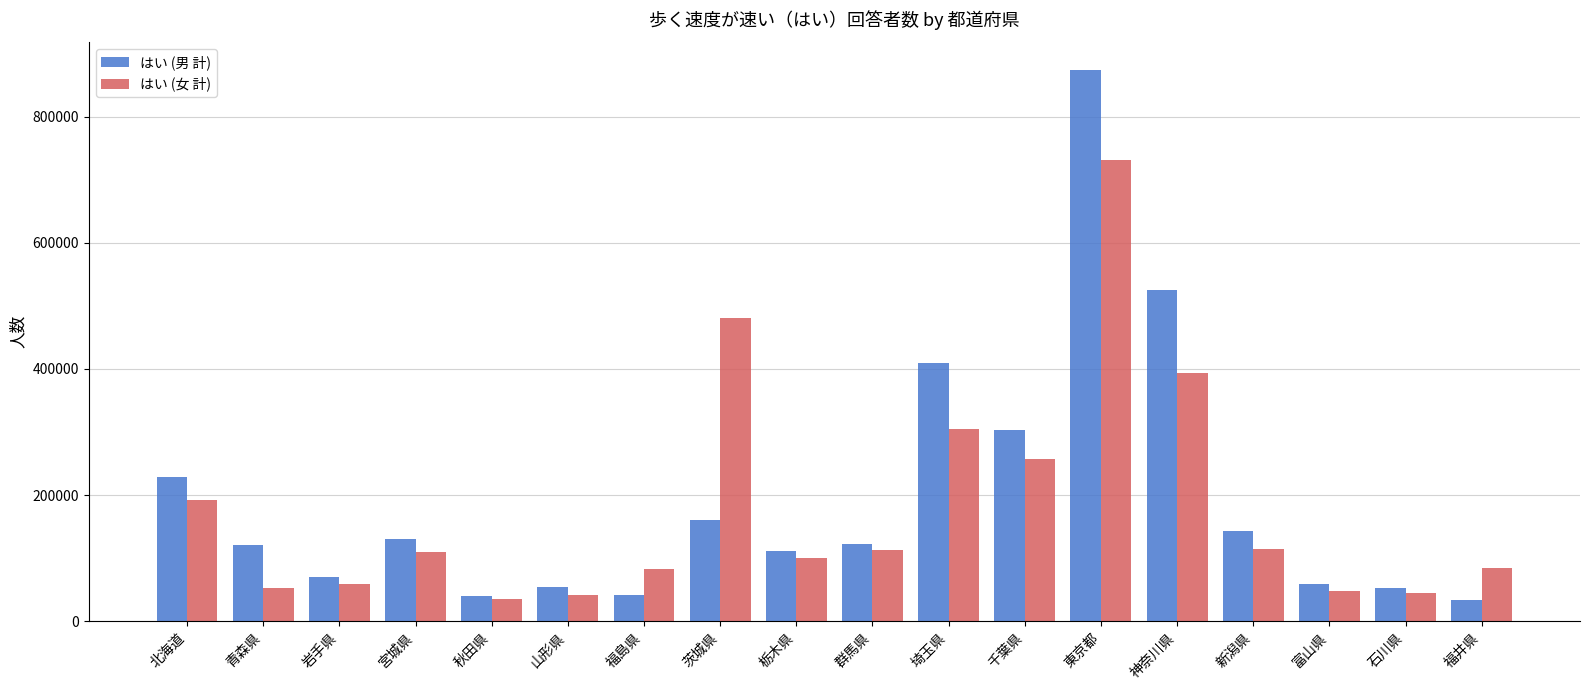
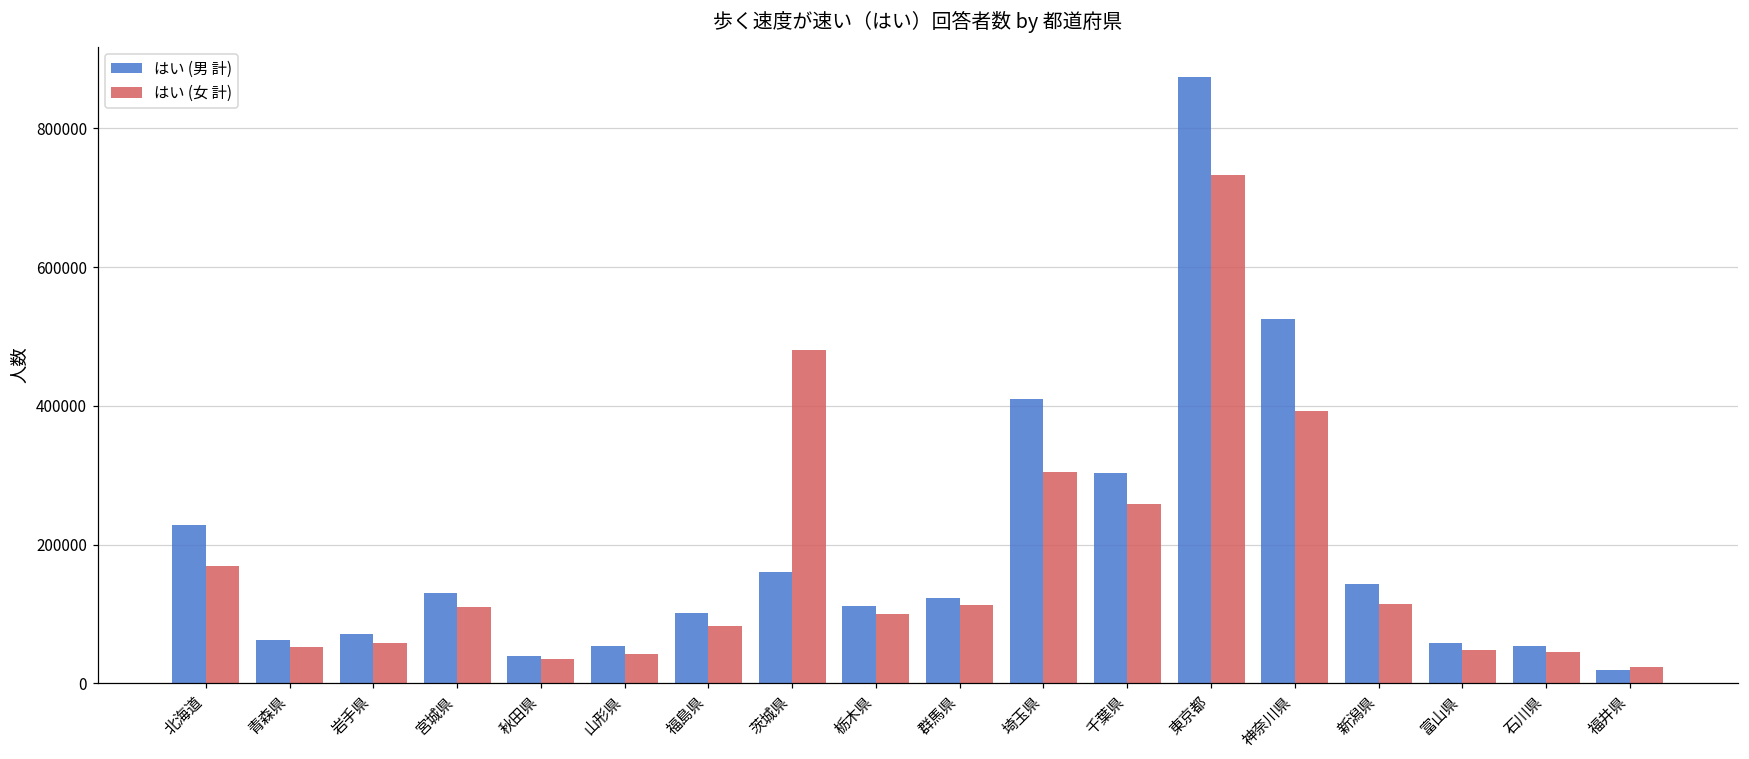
  {
    "はい (男 計)": {
      "北海道": 230000,
-     "青森県": 120000,
+     "青森県": 60000,
      "岩手県": 70000,
      "宮城県": 130000,
      "秋田県": 40000,
      "山形県": 50000,
-     "福島県": 40000,
+     "福島県": 100000,
      "茨城県": 160000,
      "栃木県": 110000,
      "群馬県": 120000,
      "埼玉県": 410000,
      "千葉県": 300000,
      "東京都": 870000,
      "神奈川県": 520000,
      "新潟県": 140000,
      "富山県": 60000,
      "石川県": 50000,
-     "福井県": 30000
+     "福井県": 20000
    },
    "はい (女 計)": {
-     "北海道": 190000,
+     "北海道": 170000,
      "青森県": 50000,
      "岩手県": 60000,
      "宮城県": 110000,
      "秋田県": 40000,
      "山形県": 40000,
      "福島県": 80000,
      "茨城県": 480000,
      "栃木県": 100000,
      "群馬県": 110000,
      "埼玉県": 310000,
      "千葉県": 260000,
      "東京都": 730000,
      "神奈川県": 390000,
      "新潟県": 110000,
      "富山県": 50000,
      "石川県": 50000,
-     "福井県": 80000
+     "福井県": 20000
    }
  }
